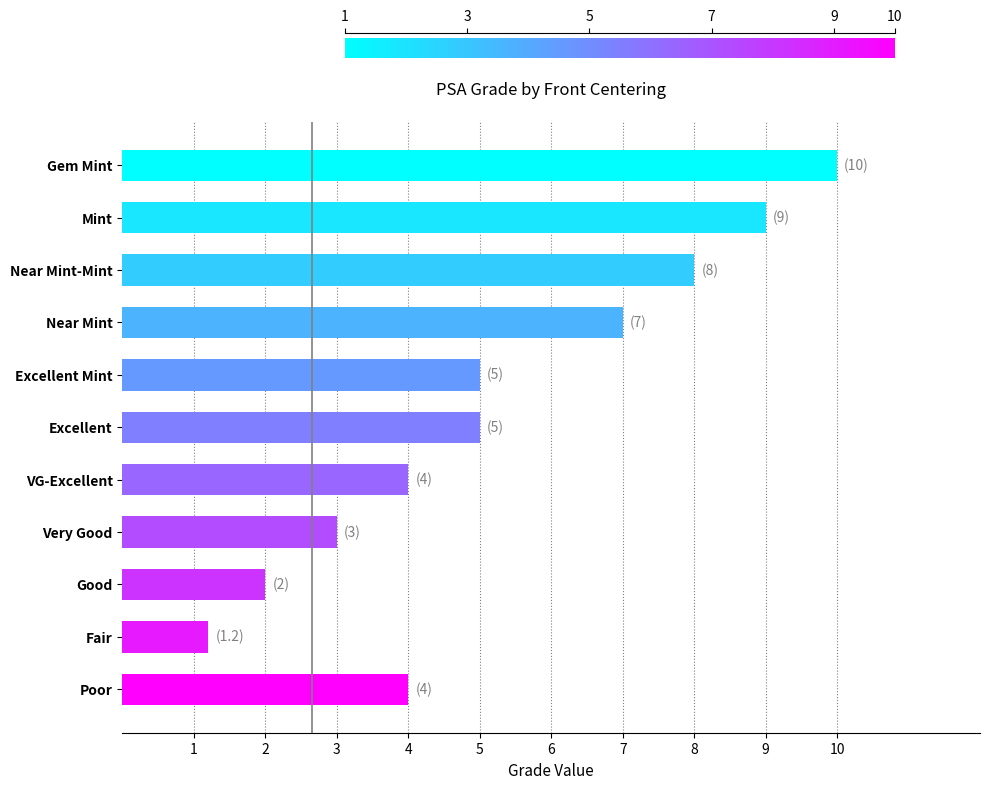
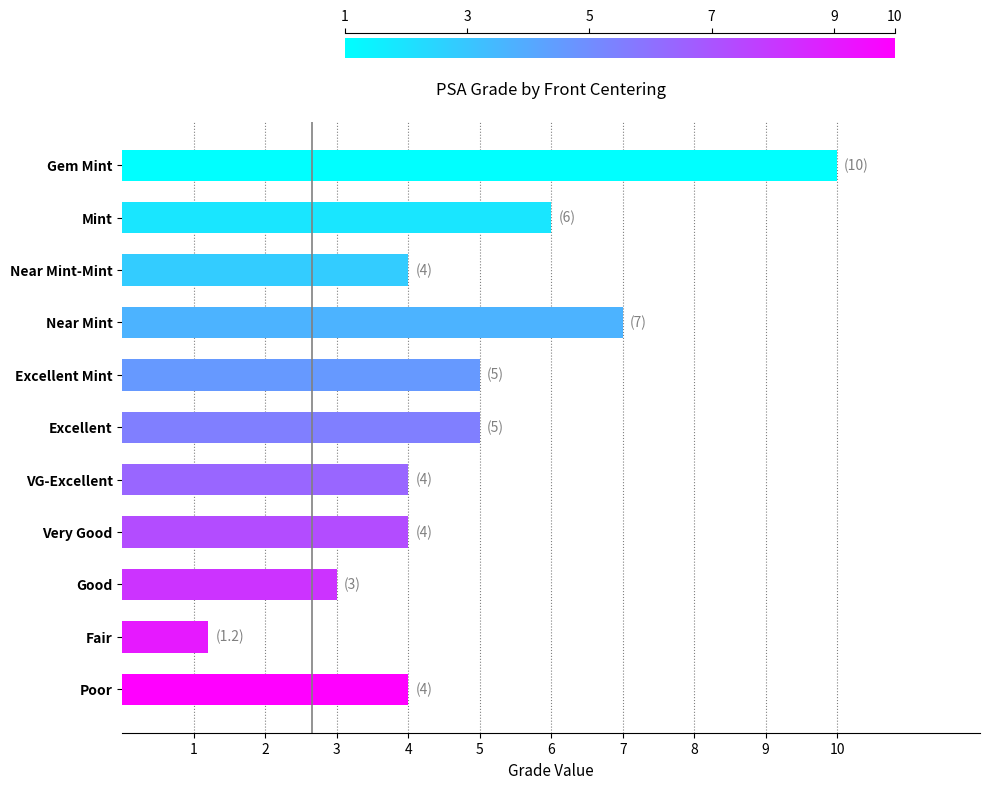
  {
    "Gem Mint": "(10)",
-   "Mint": "(9)",
-   "Near Mint-Mint": "(8)",
+   "Mint": "(6)",
+   "Near Mint-Mint": "(4)",
    "Near Mint": "(7)",
    "Excellent Mint": "(5)",
    "Excellent": "(5)",
    "VG-Excellent": "(4)",
-   "Very Good": "(3)",
-   "Good": "(2)",
+   "Very Good": "(4)",
+   "Good": "(3)",
    "Fair": "(1.2)",
    "Poor": "(4)"
  }
